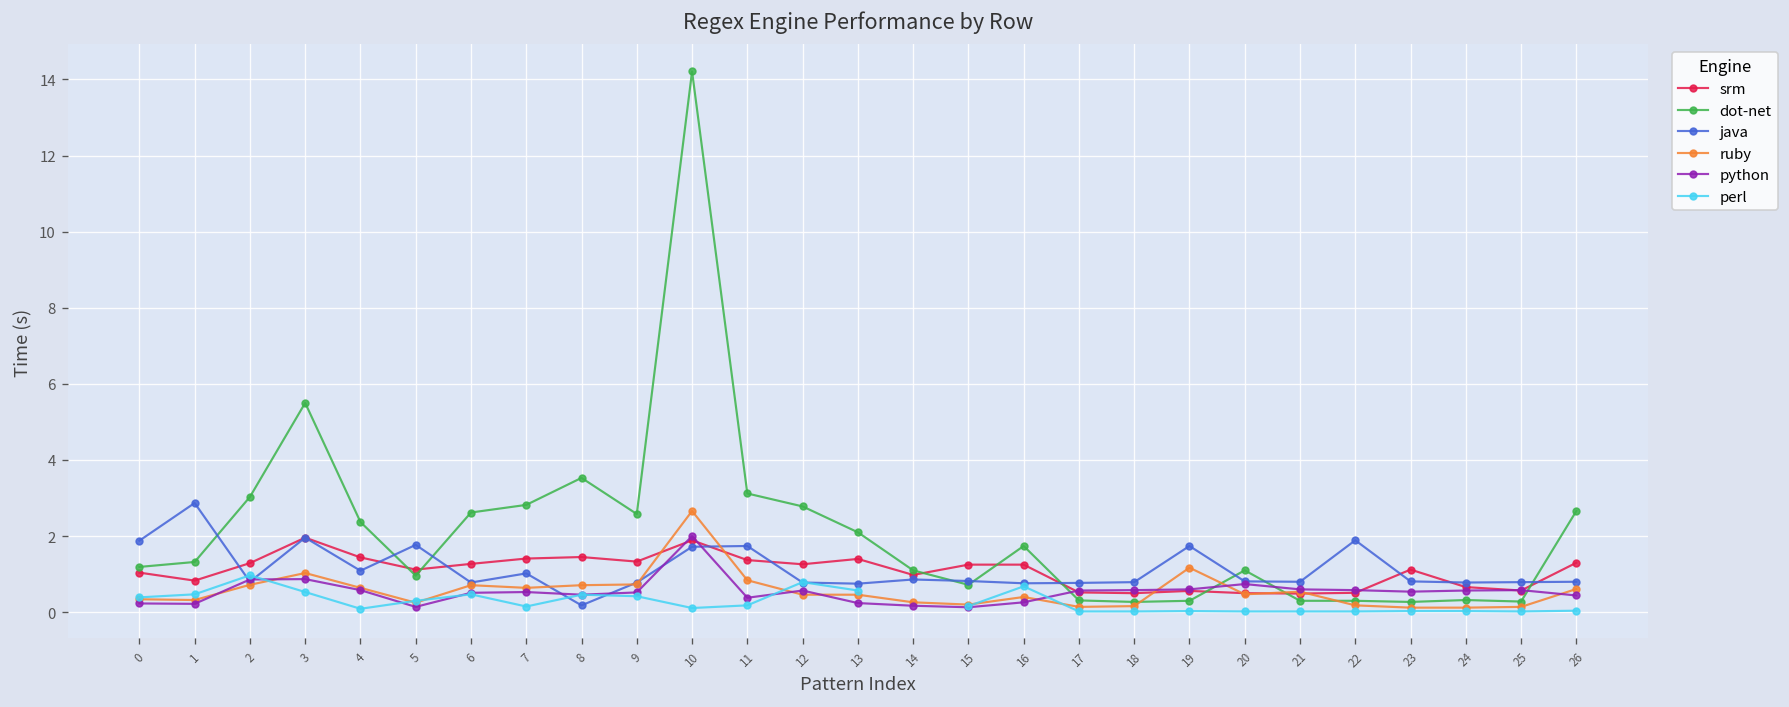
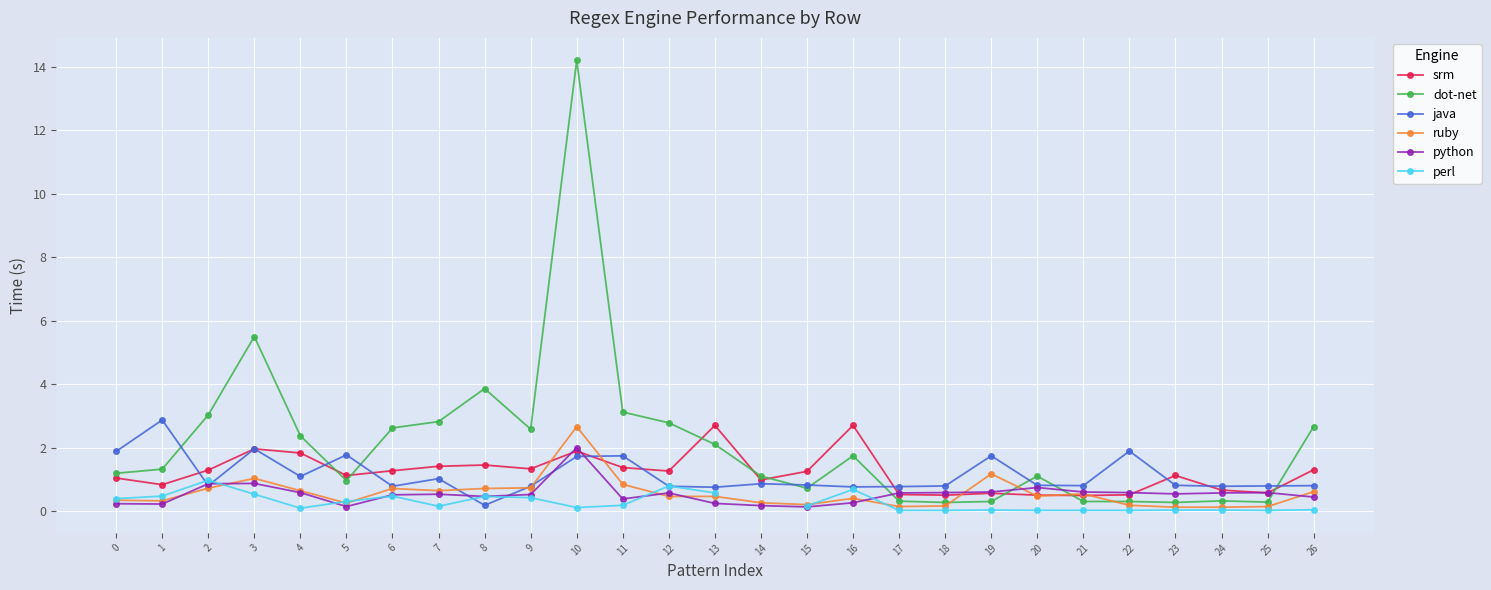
  {
    "srm": {
      "0": 1.0,
      "1": 0.8,
      "2": 1.3,
-     "4": 1.4,
+     "4": 1.8,
      "5": 1.1,
      "6": 1.3,
      "7": 1.4,
      "8": 1.5,
      "9": 1.3,
      "10": 1.9,
      "11": 1.4,
      "12": 1.3,
-     "13": 1.4,
+     "13": 2.7,
      "14": 1.0,
      "15": 1.3,
-     "16": 1.3,
+     "16": 2.7,
      "18": 0.5,
      "23": 1.1,
      "24": 0.7,
      "26": 1.3
    },
    "dot-net": {
      "0": 1.2,
      "1": 1.3,
      "2": 3.0,
      "3": 5.5,
      "4": 2.4,
      "5": 1.0,
      "6": 2.6,
      "7": 2.8,
-     "8": 3.5,
+     "8": 3.9,
      "9": 2.6,
      "10": 14.2,
      "11": 3.1,
      "12": 2.8,
      "13": 2.1,
      "14": 1.1,
      "15": 0.7,
      "16": 1.7,
      "17": 0.3,
      "18": 0.3,
      "19": 0.3,
      "20": 1.1,
      "21": 0.3,
      "22": 0.3,
      "23": 0.3,
      "24": 0.3,
      "25": 0.3,
      "26": 2.7
    },
    "java": {
      "0": 1.9,
      "1": 2.9,
      "4": 1.1,
      "5": 1.8,
      "7": 1.0,
      "8": 0.2,
      "10": 1.7,
      "11": 1.7,
      "13": 0.8,
      "14": 0.9,
      "15": 0.8,
      "17": 0.8,
      "18": 0.8,
      "19": 1.7,
      "21": 0.8,
      "22": 1.9,
      "23": 0.8,
      "24": 0.8,
      "25": 0.8,
      "26": 0.8
    },
    "ruby": {
      "1": 0.3,
      "2": 0.7,
      "3": 1.0,
      "7": 0.6,
      "8": 0.7,
      "10": 2.7,
      "11": 0.8,
      "12": 0.5,
      "13": 0.5,
      "14": 0.3,
      "16": 0.4,
      "17": 0.1,
      "18": 0.2,
      "19": 1.2,
      "22": 0.2,
      "23": 0.1,
      "24": 0.1,
      "25": 0.1,
      "26": 0.6
    },
    "python": {
      "0": 0.2,
      "1": 0.2,
      "3": 0.9,
      "5": 0.1,
      "7": 0.5,
      "9": 0.5,
      "10": 2.0,
      "11": 0.4,
      "12": 0.6,
      "13": 0.2,
      "14": 0.2,
      "16": 0.3,
      "18": 0.6,
      "23": 0.5,
      "24": 0.6,
      "26": 0.4
    },
    "perl": {
      "1": 0.5,
      "2": 1.0,
      "3": 0.5,
      "4": 0.1,
      "7": 0.2,
      "9": 0.4,
      "10": 0.1,
      "11": 0.2,
      "13": 0.6,
      "17": 0.0,
      "18": 0.0,
      "19": 0.0,
      "20": 0.0,
      "21": 0.0,
      "22": 0.0,
      "23": 0.0,
      "24": 0.0,
      "25": 0.0,
      "26": 0.0
    }
  }
